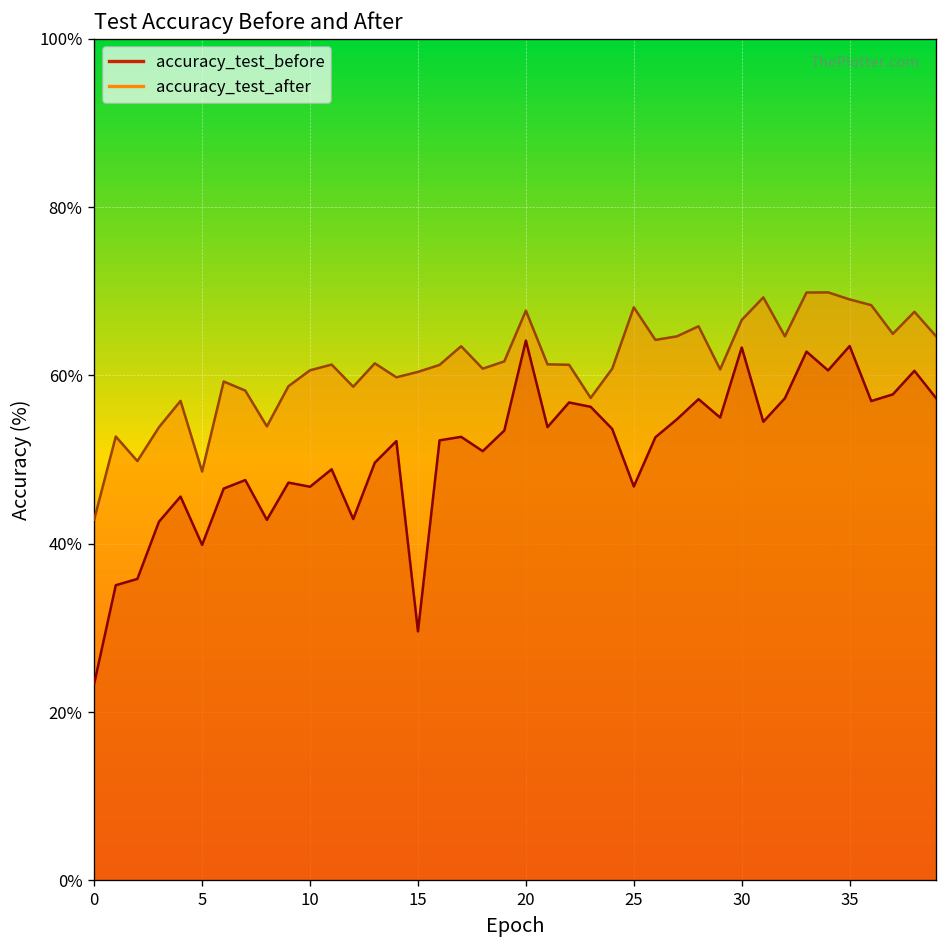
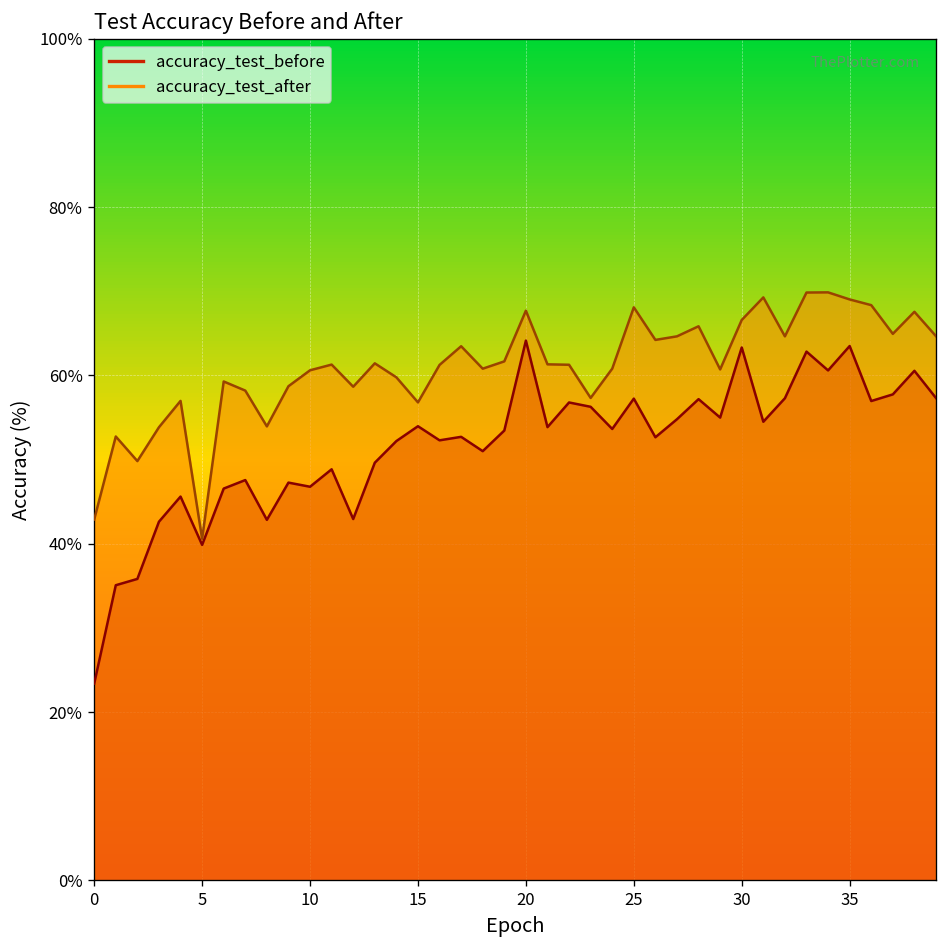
  {
    "accuracy_test_before": {
      "0": "23%",
      "5": "40%",
      "10": "47%",
-     "15": "30%",
+     "15": "54%",
      "20": "64%",
-     "25": "47%",
+     "25": "57%",
      "30": "63%",
      "35": "63%"
    },
    "accuracy_test_after": {
      "0": "43%",
-     "5": "49%",
+     "5": "41%",
      "10": "61%",
-     "15": "60%",
+     "15": "57%",
      "20": "68%",
      "25": "68%",
      "30": "67%",
      "35": "69%"
    }
  }
